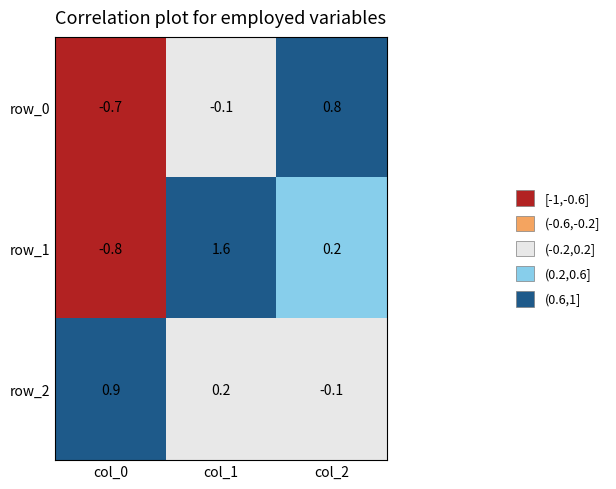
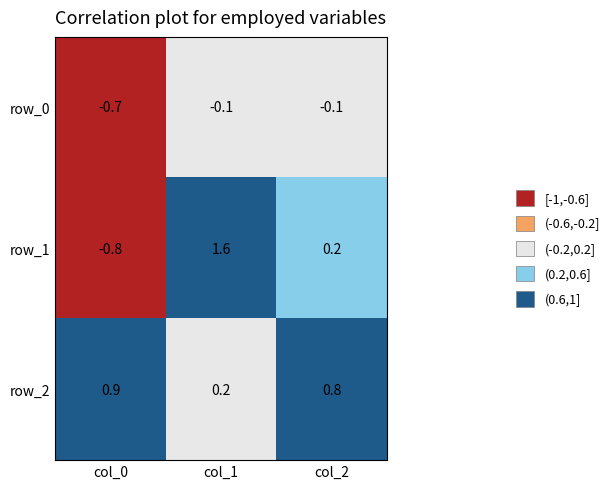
  {
    "row_0": {
      "col_0": -0.7,
      "col_1": -0.1,
-     "col_2": 0.8
+     "col_2": -0.1
    },
    "row_1": {
      "col_0": -0.8,
      "col_1": 1.6,
      "col_2": 0.2
    },
    "row_2": {
      "col_0": 0.9,
      "col_1": 0.2,
-     "col_2": -0.1
+     "col_2": 0.8
    }
  }
